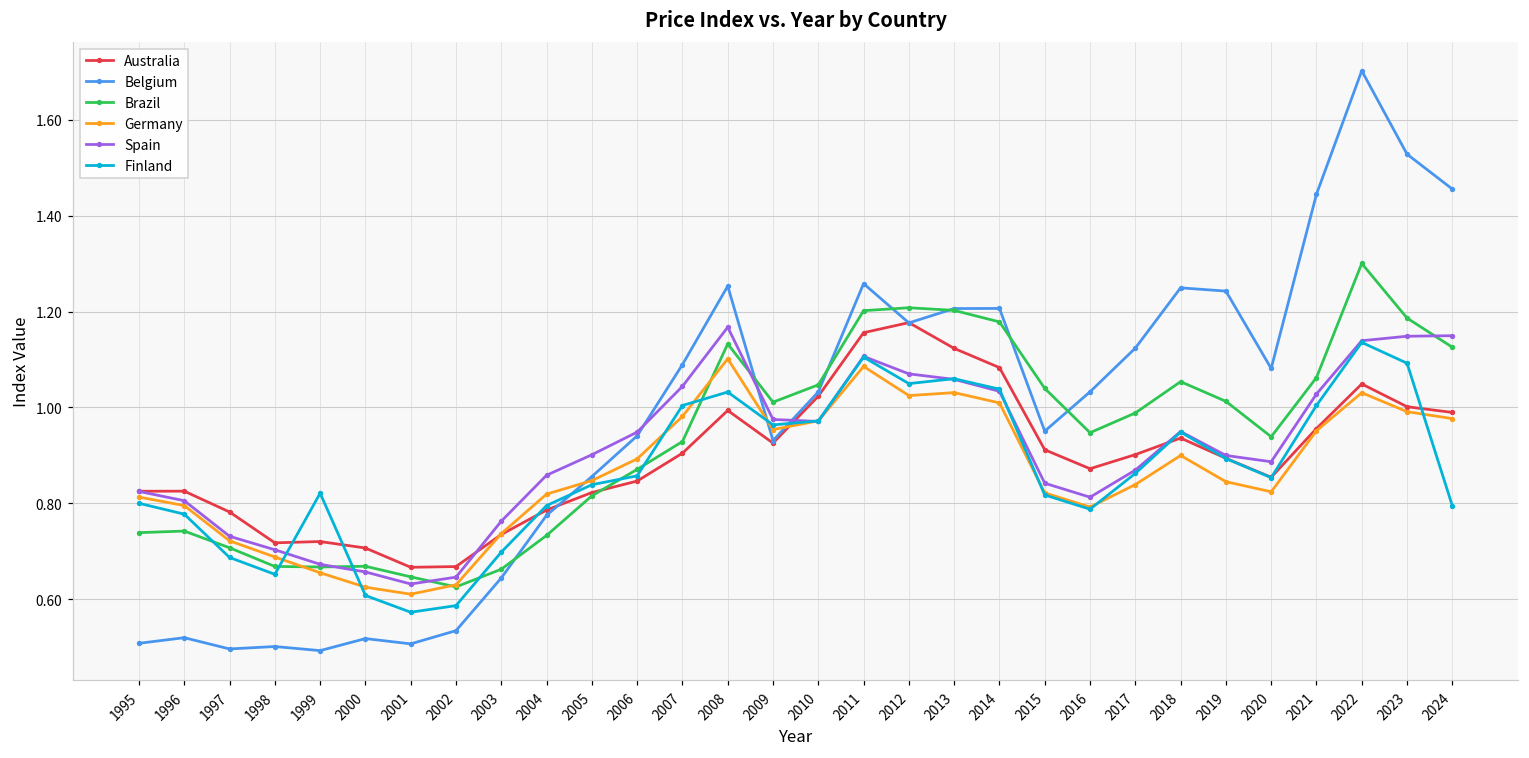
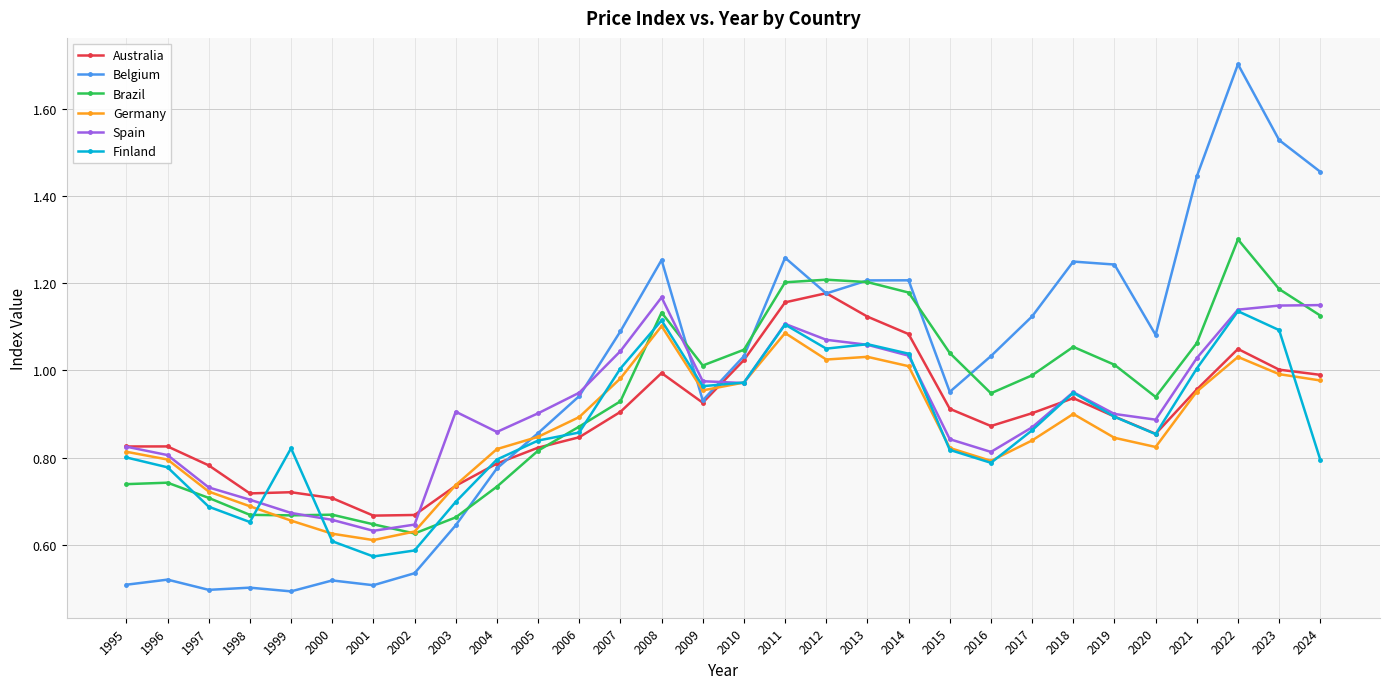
  {
    "Australia": {
      "1996": 0.83,
      "1997": 0.78,
      "1998": 0.72,
      "1999": 0.72,
      "2000": 0.71,
      "2001": 0.67,
      "2002": 0.67,
      "2004": 0.79,
      "2005": 0.82,
      "2006": 0.85,
      "2007": 0.90,
      "2008": 0.99,
      "2010": 1.02,
      "2011": 1.16,
      "2013": 1.12,
      "2014": 1.08,
      "2015": 0.91,
      "2016": 0.87,
      "2017": 0.90,
      "2018": 0.94,
      "2022": 1.05,
      "2023": 1.00,
      "2024": 0.99
    },
    "Belgium": {
      "1995": 0.51,
      "1996": 0.52,
      "1997": 0.50,
      "1998": 0.50,
      "1999": 0.49,
      "2000": 0.52,
      "2001": 0.51,
      "2002": 0.53,
      "2003": 0.64,
      "2004": 0.78,
      "2005": 0.86,
      "2006": 0.94,
      "2007": 1.09,
      "2008": 1.25,
      "2010": 1.03,
      "2011": 1.26,
      "2014": 1.21,
      "2015": 0.95,
      "2016": 1.03,
      "2017": 1.12,
      "2018": 1.25,
      "2019": 1.24,
      "2020": 1.08,
      "2021": 1.44,
      "2022": 1.70,
      "2023": 1.53,
      "2024": 1.46
    },
    "Brazil": {
      "1995": 0.74,
      "1996": 0.74,
      "1997": 0.71,
      "1998": 0.67,
      "2000": 0.67,
      "2001": 0.65,
      "2003": 0.66,
      "2004": 0.73,
      "2005": 0.82,
      "2006": 0.87,
      "2007": 0.93,
      "2008": 1.13,
      "2009": 1.01,
      "2010": 1.05,
      "2011": 1.20,
      "2012": 1.21,
      "2014": 1.18,
      "2015": 1.04,
      "2016": 0.95,
      "2017": 0.99,
      "2018": 1.05,
      "2019": 1.01,
      "2020": 0.94,
      "2021": 1.06,
      "2022": 1.30,
      "2023": 1.19,
      "2024": 1.13
    },
    "Germany": {
      "1995": 0.81,
      "1996": 0.80,
      "1997": 0.72,
      "1998": 0.69,
      "1999": 0.66,
      "2000": 0.63,
      "2001": 0.61,
      "2004": 0.82,
      "2005": 0.85,
      "2006": 0.89,
      "2007": 0.98,
      "2008": 1.10,
      "2009": 0.95,
      "2011": 1.09,
      "2012": 1.02,
      "2013": 1.03,
      "2014": 1.01,
      "2017": 0.84,
      "2018": 0.90,
      "2019": 0.85,
      "2020": 0.82,
      "2022": 1.03,
      "2023": 0.99,
      "2024": 0.98
    },
    "Spain": {
      "1996": 0.81,
      "1997": 0.73,
      "1998": 0.70,
      "2000": 0.66,
      "2001": 0.63,
      "2002": 0.65,
-     "2003": 0.76,
+     "2003": 0.91,
      "2004": 0.86,
      "2005": 0.90,
      "2006": 0.95,
      "2007": 1.04,
      "2008": 1.17,
      "2009": 0.98,
      "2012": 1.07,
      "2015": 0.84,
      "2016": 0.81,
      "2017": 0.87,
      "2020": 0.89,
      "2021": 1.03,
      "2023": 1.15,
      "2024": 1.15
    },
    "Finland": {
      "1995": 0.80,
      "1996": 0.78,
      "1997": 0.69,
      "1998": 0.65,
      "1999": 0.82,
      "2000": 0.61,
      "2001": 0.57,
      "2002": 0.59,
      "2003": 0.70,
      "2004": 0.80,
      "2005": 0.84,
      "2006": 0.86,
      "2007": 1.00,
-     "2008": 1.03,
+     "2008": 1.11,
      "2009": 0.96,
      "2012": 1.05,
      "2017": 0.86,
      "2021": 1.00,
      "2023": 1.09,
      "2024": 0.79
    }
  }
